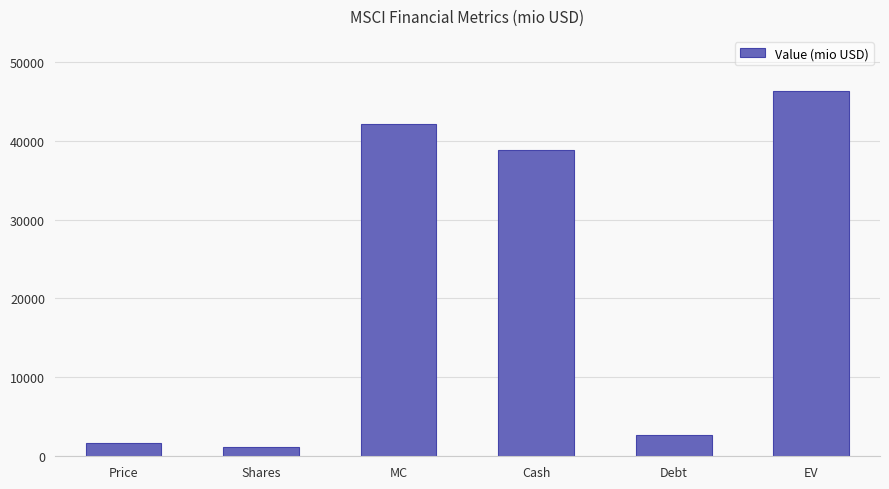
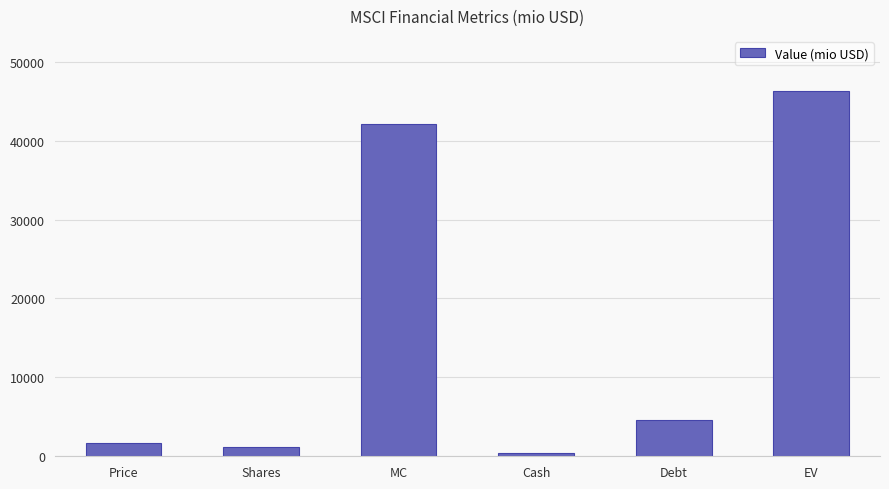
  {
    "Price": 2000,
    "Shares": 1000,
    "MC": 42000,
-   "Cash": 39000,
-   "Debt": 3000,
+   "Cash": 0,
+   "Debt": 5000,
    "EV": 46000
  }
